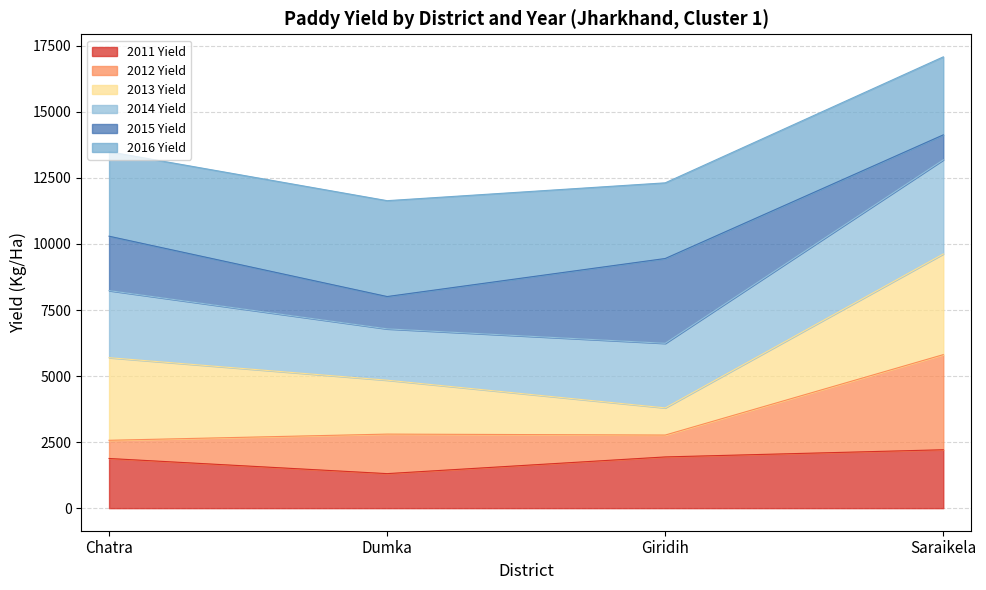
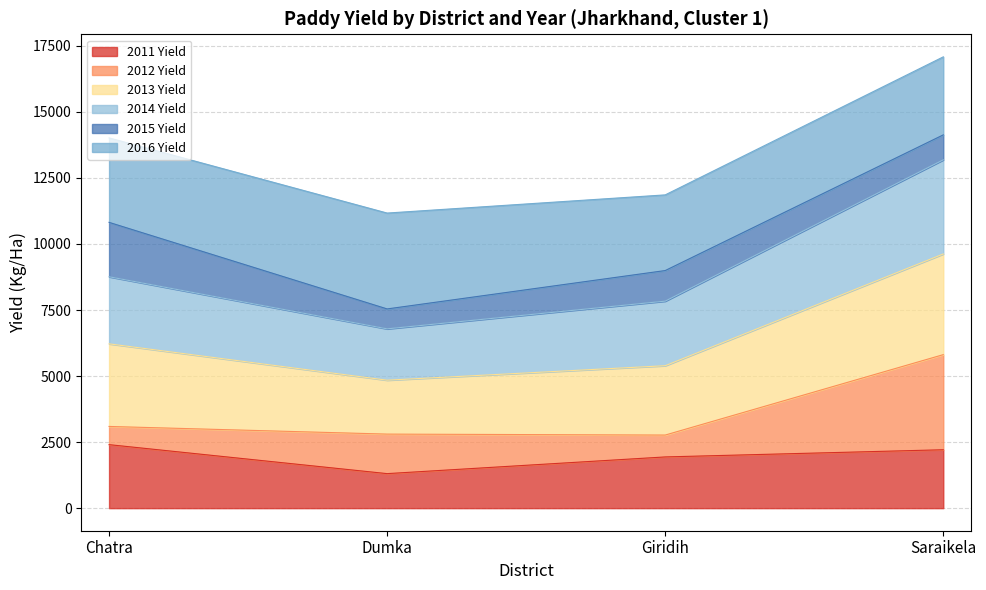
  {
    "2011 Yield": {
-     "Chatra": 1900,
+     "Chatra": 2400,
      "Dumka": 1300,
      "Giridih": 1900,
      "Saraikela": 2200
    },
    "2012 Yield": {
      "Chatra": 700,
      "Dumka": 1500,
      "Giridih": 800,
      "Saraikela": 3600
    },
    "2013 Yield": {
      "Chatra": 3100,
      "Dumka": 2000,
-     "Giridih": 1000,
+     "Giridih": 2600,
      "Saraikela": 3800
    },
    "2015 Yield": {
      "Chatra": 2100,
-     "Dumka": 1200,
-     "Giridih": 3200,
+     "Dumka": 800,
+     "Giridih": 1200,
      "Saraikela": 900
    }
  }
